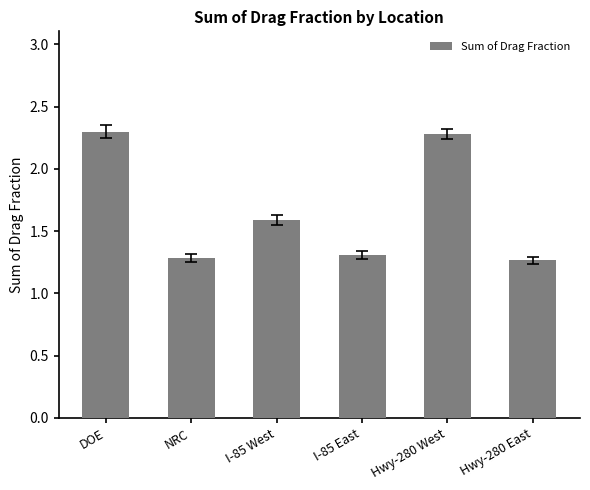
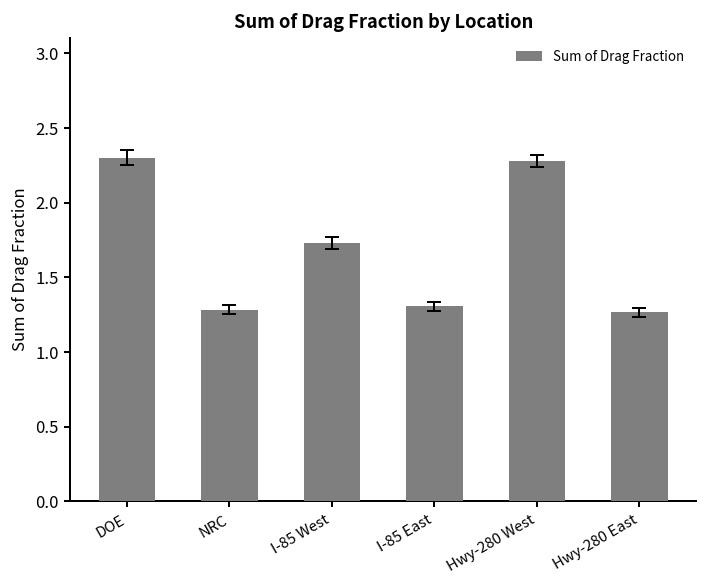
  {
    "Sum of Drag Fraction": {
      "DOE": 2.30,
      "NRC": 1.28,
-     "I-85 West": 1.59,
+     "I-85 West": 1.73,
      "I-85 East": 1.31,
      "Hwy-280 West": 2.28,
      "Hwy-280 East": 1.27
    }
  }
